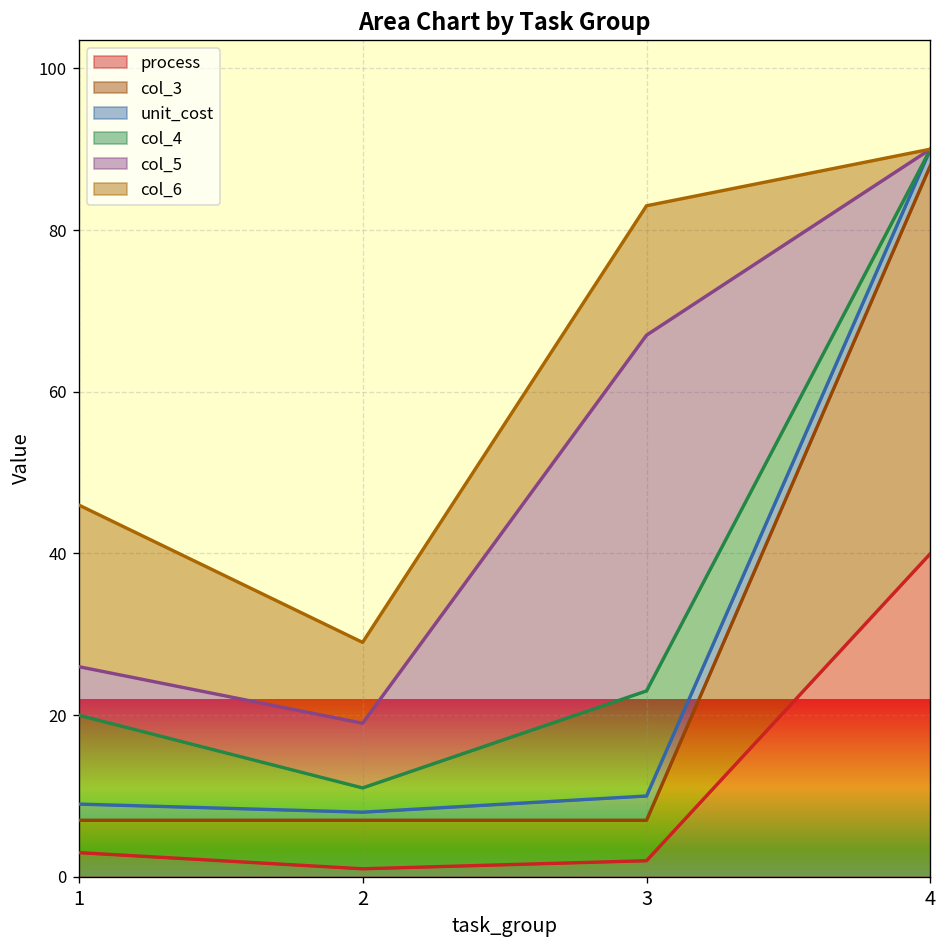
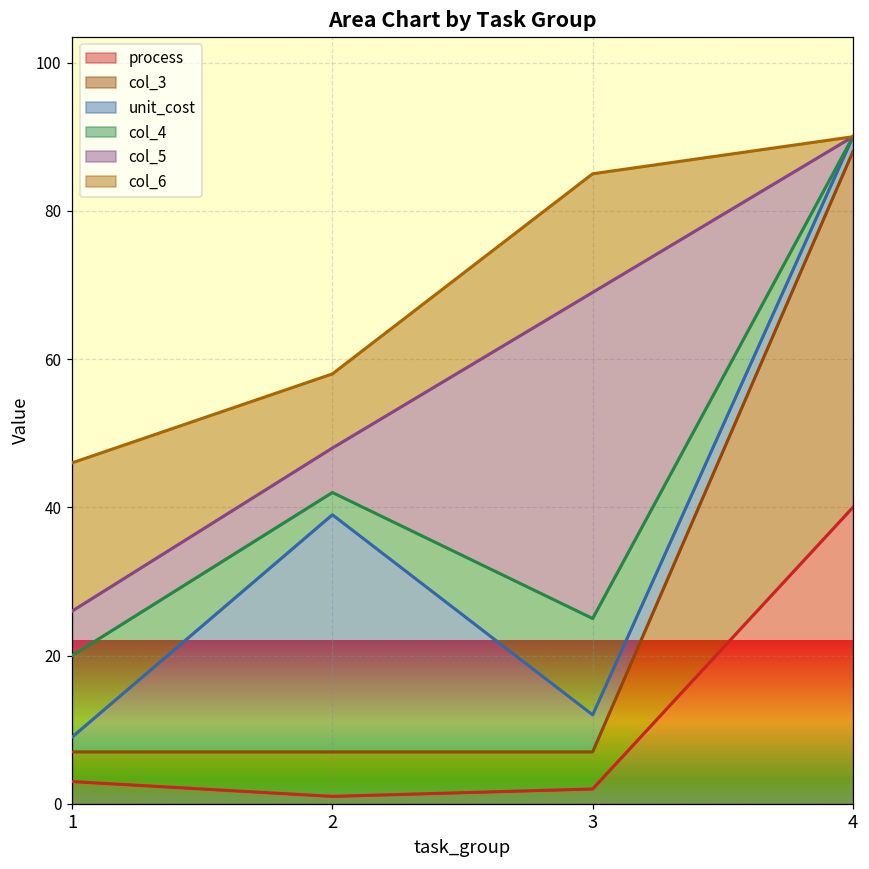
  {
    "unit_cost": {
      "1": 2,
-     "2": 1,
-     "3": 3
+     "2": 32,
+     "3": 5
    },
    "col_4": {
      "1": 11,
      "2": 3,
      "3": 13
    },
    "col_5": {
      "1": 6,
-     "2": 8,
+     "2": 6,
      "3": 44
    }
  }
